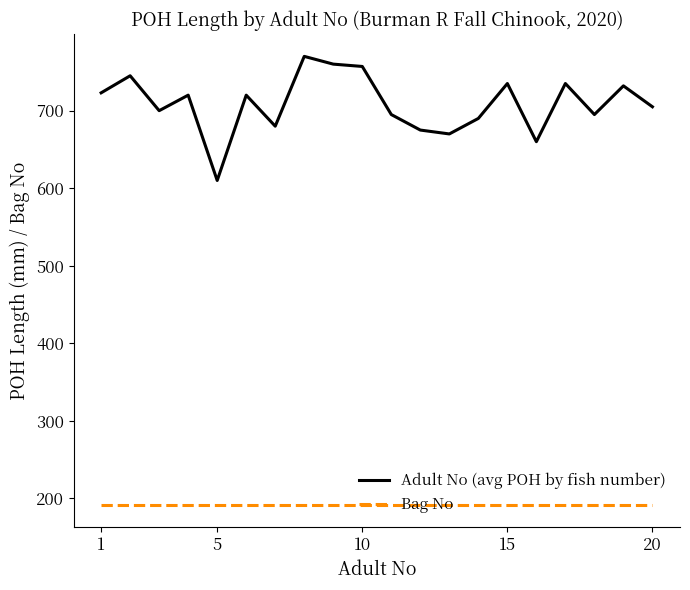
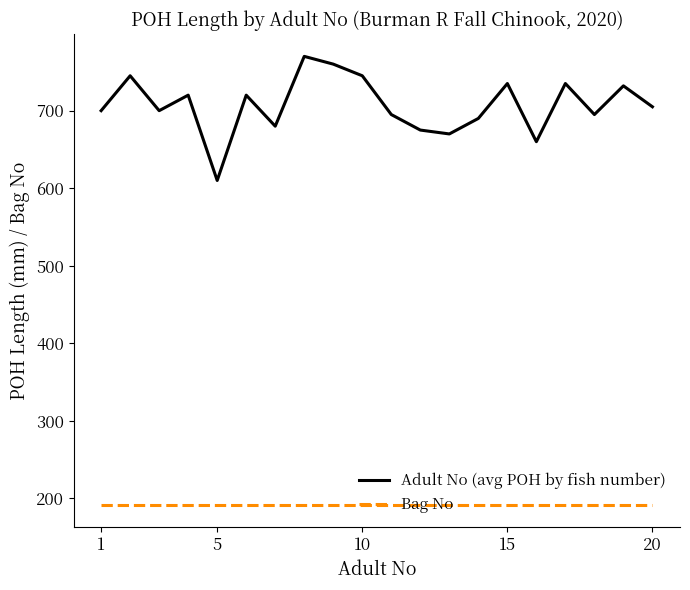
  {
    "Adult No (avg POH by fish number)": {
-     "1": 720,
+     "1": 700,
      "5": 610,
-     "10": 760,
+     "10": 750,
      "15": 740,
      "20": 710
    },
    "Bag No": {
      "1": 190,
      "5": 190,
      "10": 190,
      "15": 190,
      "20": 190
    }
  }
